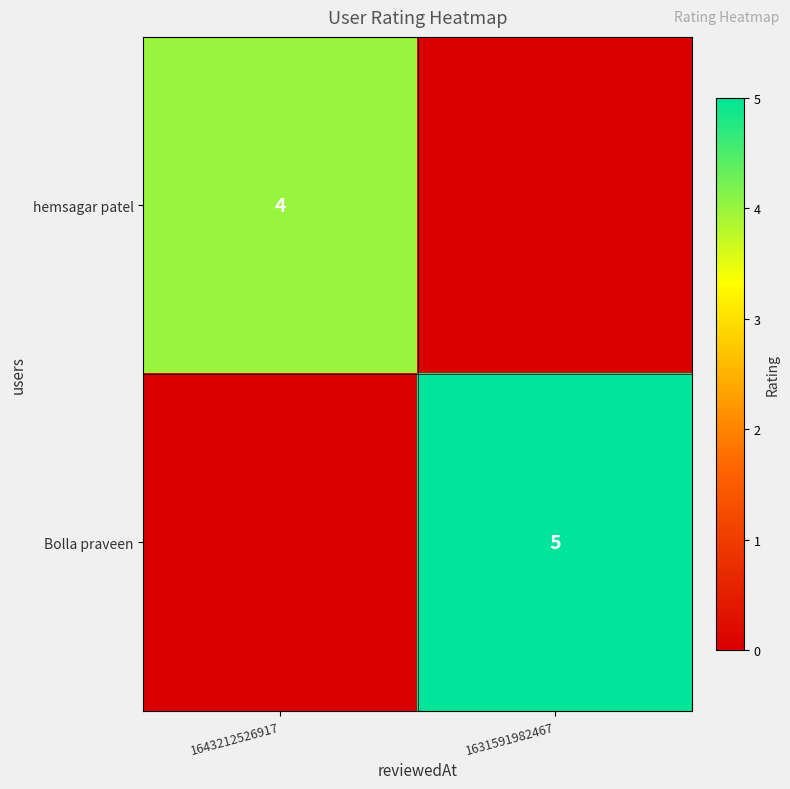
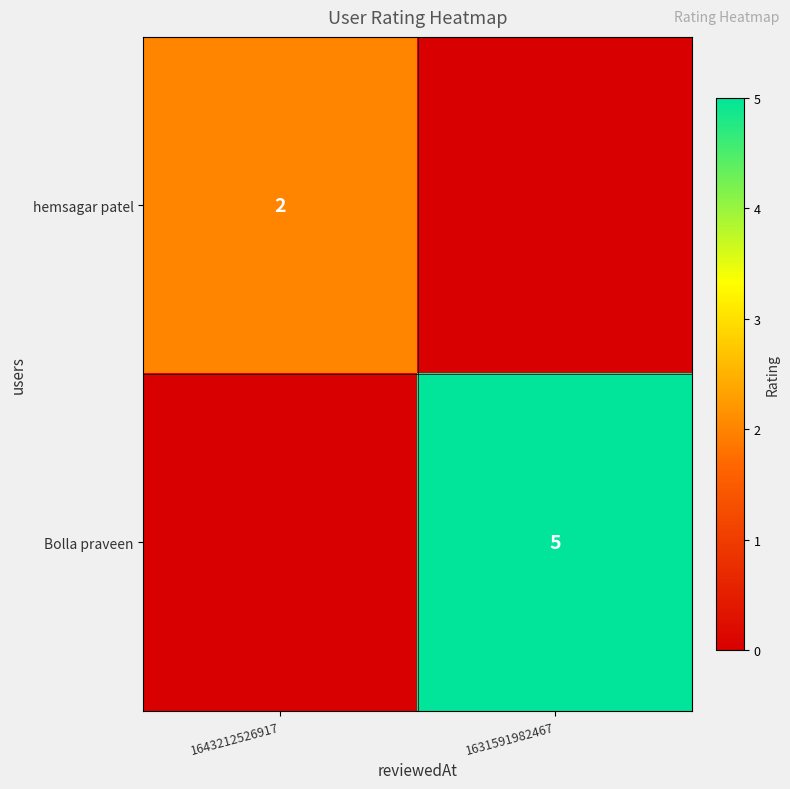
  {
    "hemsagar patel": {
-     "1643212526917": 4
+     "1643212526917": 2
    },
    "Bolla praveen": {
      "1631591982467": 5
    }
  }
